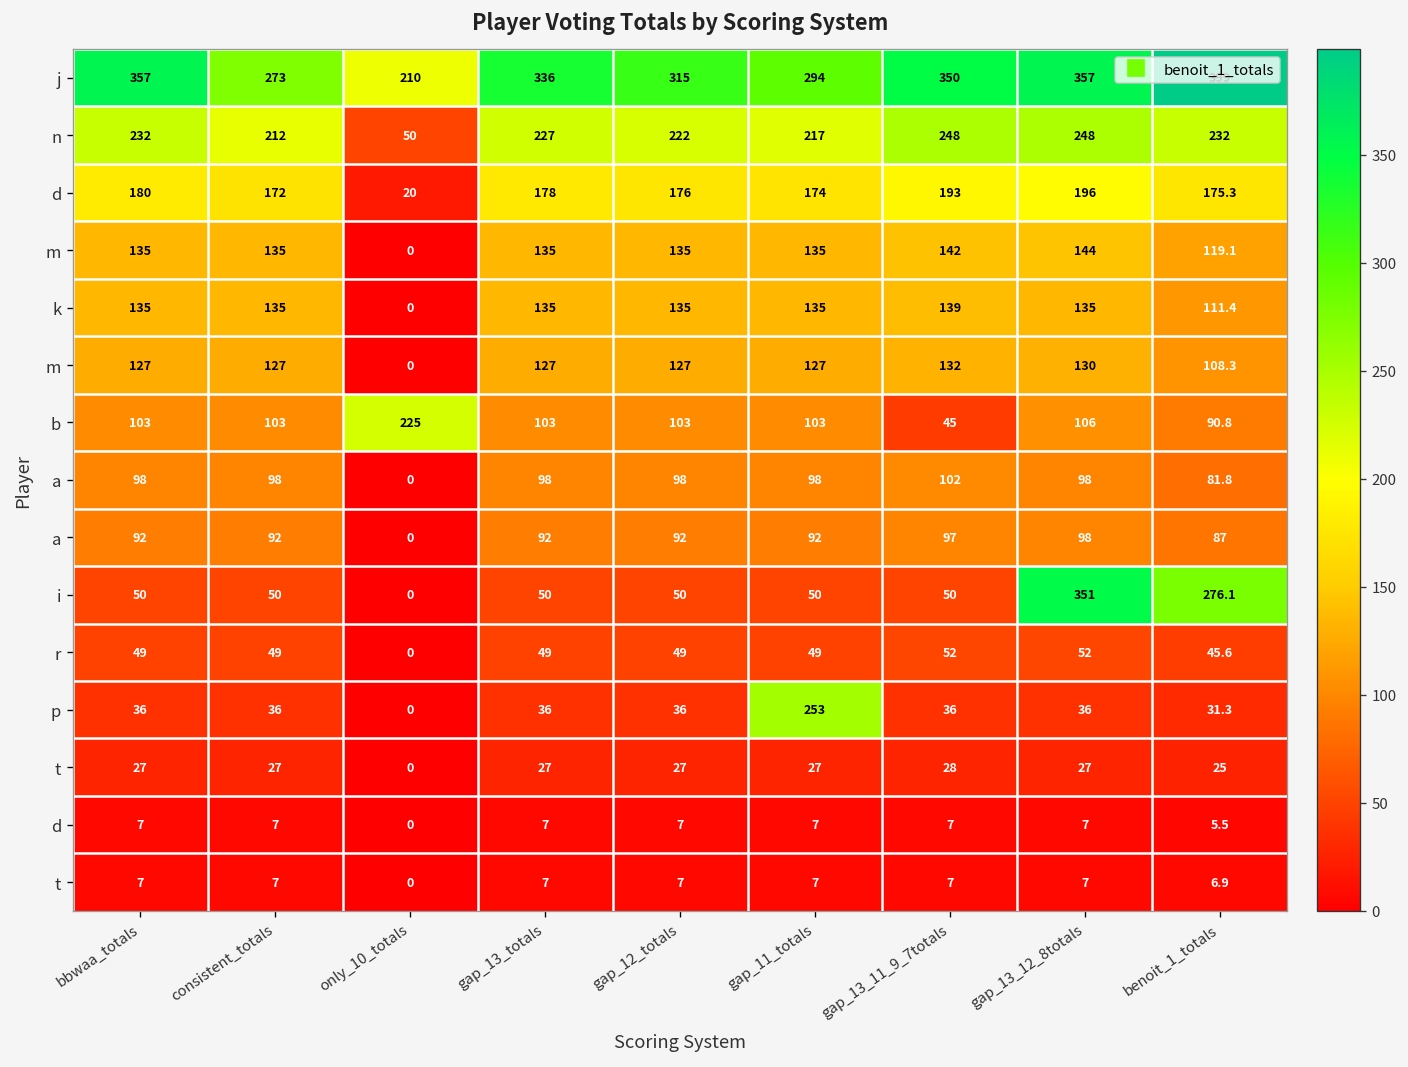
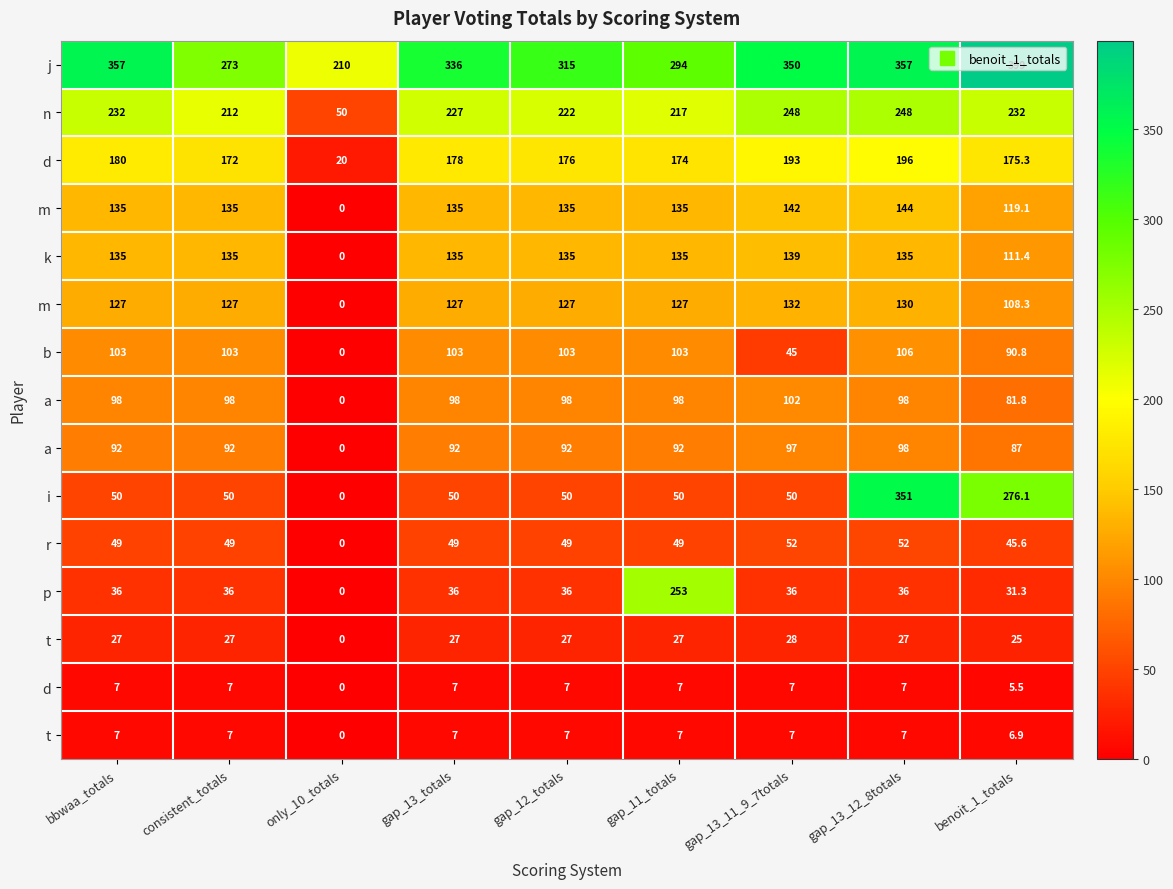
  {
    "j": {
      "bbwaa_totals": 357,
      "consistent_totals": 273,
      "only_10_totals": 210,
      "gap_13_totals": 336,
      "gap_12_totals": 315,
      "gap_11_totals": 294,
      "gap_13_11_9_7totals": 350,
      "gap_13_12_8totals": 357
    },
    "n": {
      "bbwaa_totals": 232,
      "consistent_totals": 212,
      "only_10_totals": 50,
      "gap_13_totals": 227,
      "gap_12_totals": 222,
      "gap_11_totals": 217,
      "gap_13_11_9_7totals": 248,
      "gap_13_12_8totals": 248,
      "benoit_1_totals": 232
    },
    "k": {
      "bbwaa_totals": 135,
      "consistent_totals": 135,
      "only_10_totals": 0,
      "gap_13_totals": 135,
      "gap_12_totals": 135,
      "gap_11_totals": 135,
      "gap_13_11_9_7totals": 139,
      "gap_13_12_8totals": 135,
      "benoit_1_totals": 111.4
    },
    "b": {
      "bbwaa_totals": 103,
      "consistent_totals": 103,
-     "only_10_totals": 225,
+     "only_10_totals": 0,
      "gap_13_totals": 103,
      "gap_12_totals": 103,
      "gap_11_totals": 103,
      "gap_13_11_9_7totals": 45,
      "gap_13_12_8totals": 106,
      "benoit_1_totals": 90.8
    },
    "i": {
      "bbwaa_totals": 50,
      "consistent_totals": 50,
      "only_10_totals": 0,
      "gap_13_totals": 50,
      "gap_12_totals": 50,
      "gap_11_totals": 50,
      "gap_13_11_9_7totals": 50,
      "gap_13_12_8totals": 351,
      "benoit_1_totals": 276.1
    },
    "r": {
      "bbwaa_totals": 49,
      "consistent_totals": 49,
      "only_10_totals": 0,
      "gap_13_totals": 49,
      "gap_12_totals": 49,
      "gap_11_totals": 49,
      "gap_13_11_9_7totals": 52,
      "gap_13_12_8totals": 52,
      "benoit_1_totals": 45.6
    },
    "p": {
      "bbwaa_totals": 36,
      "consistent_totals": 36,
      "only_10_totals": 0,
      "gap_13_totals": 36,
      "gap_12_totals": 36,
      "gap_11_totals": 253,
      "gap_13_11_9_7totals": 36,
      "gap_13_12_8totals": 36,
      "benoit_1_totals": 31.3
    }
  }
